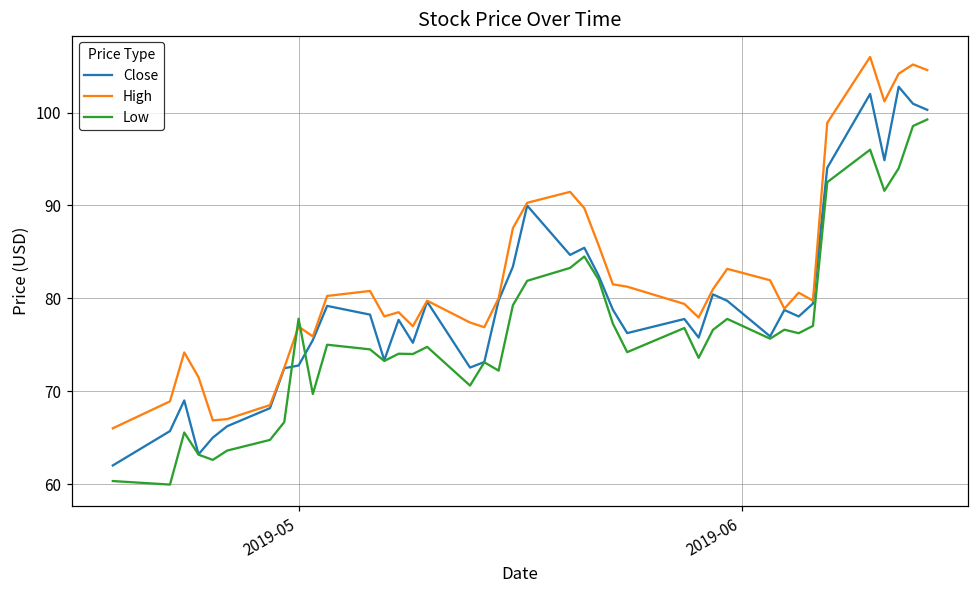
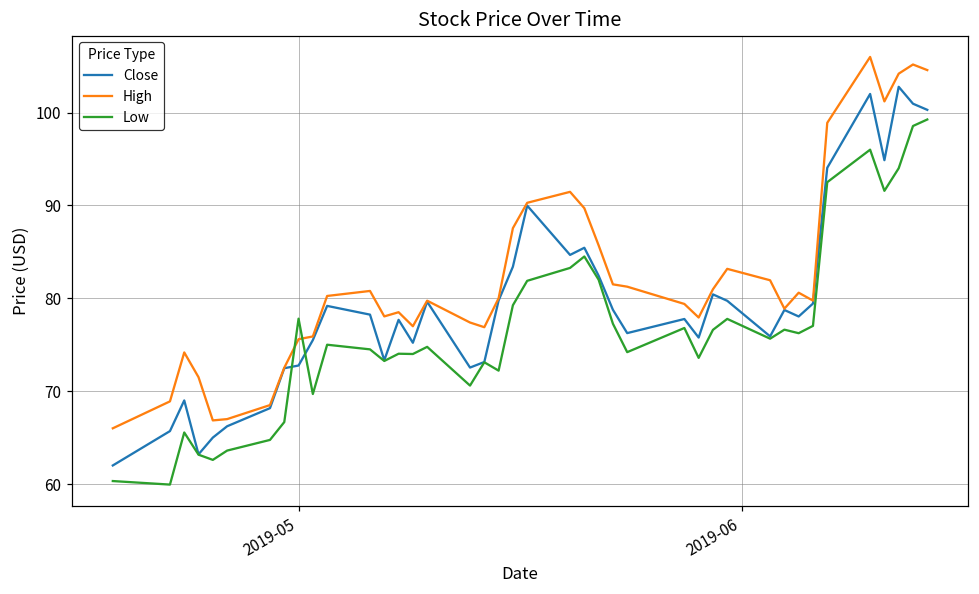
  {
    "Close": {
      "2019-05": 73
    },
    "High": {
-     "2019-05": 77
+     "2019-05": 76
    },
    "Low": {
      "2019-05": 78
    }
  }
